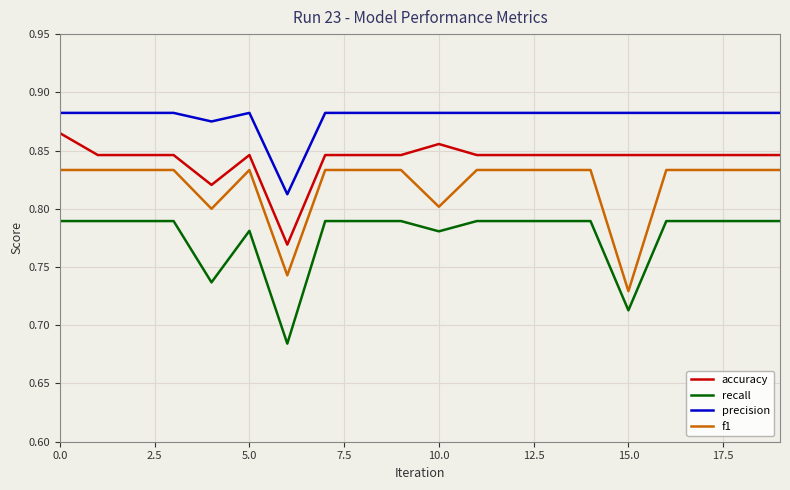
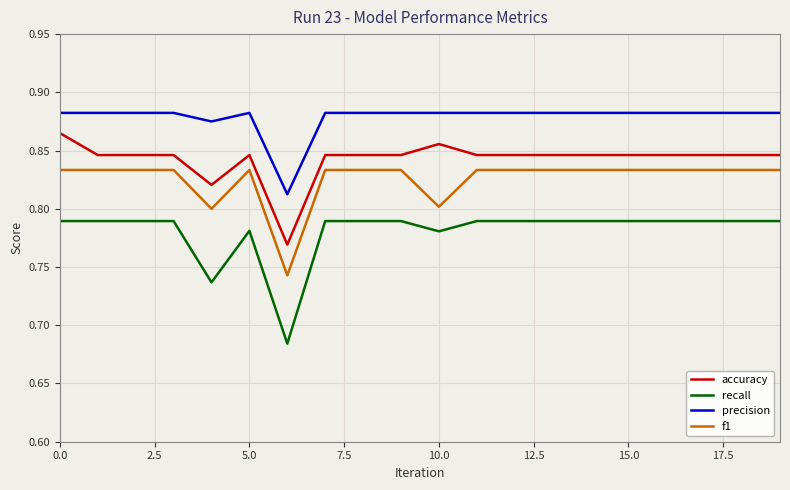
  {
    "accuracy": {
      "0.0": 0.865,
      "5.0": 0.846,
      "10.0": 0.856,
      "15.0": 0.846
    },
    "recall": {
      "0.0": 0.789,
      "5.0": 0.781,
      "10.0": 0.781,
-     "15.0": 0.713
+     "15.0": 0.789
    },
    "precision": {
      "0.0": 0.882,
      "5.0": 0.882,
      "10.0": 0.882,
      "15.0": 0.882
    },
    "f1": {
      "0.0": 0.833,
      "5.0": 0.833,
      "10.0": 0.802,
-     "15.0": 0.729
+     "15.0": 0.833
    }
  }
